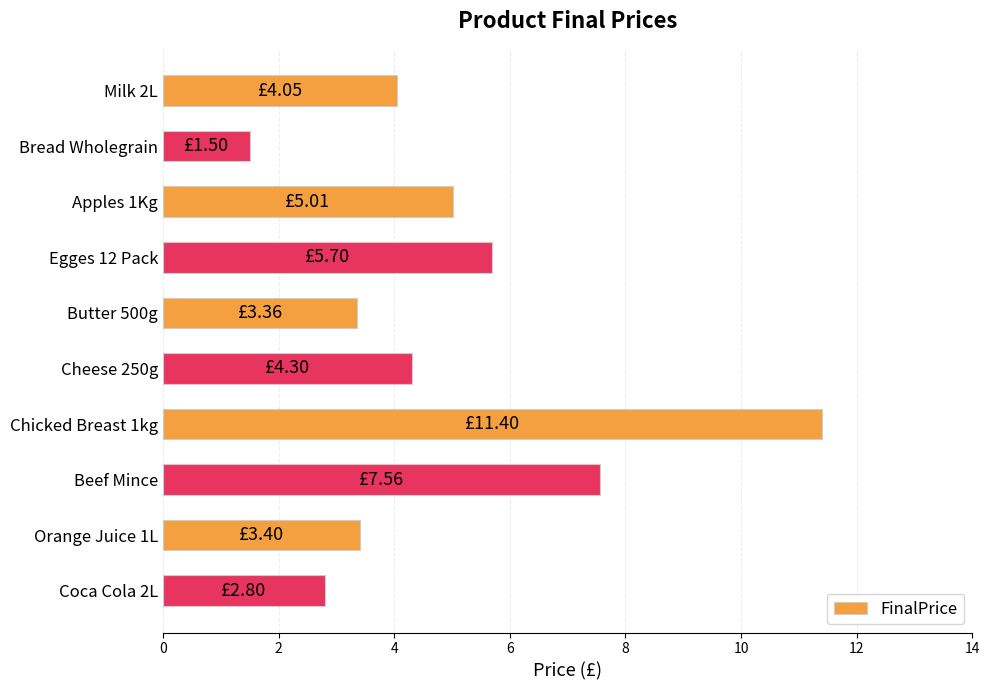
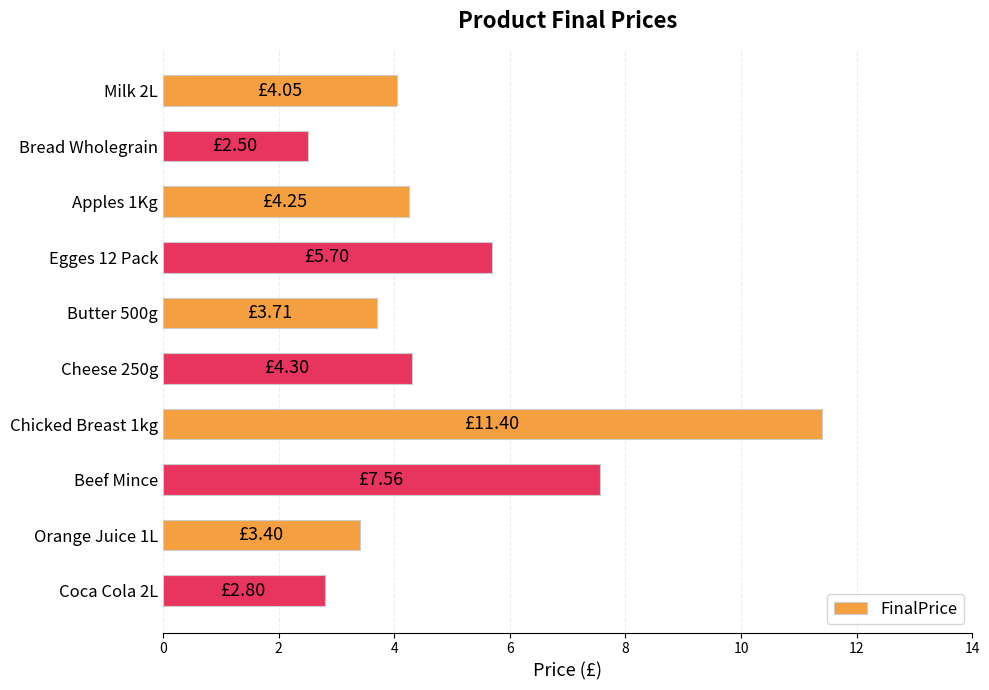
  {
    "Milk 2L": "£4.05",
-   "Bread Wholegrain": "£1.50",
-   "Apples 1Kg": "£5.01",
+   "Bread Wholegrain": "£2.50",
+   "Apples 1Kg": "£4.25",
    "Egges 12 Pack": "£5.70",
-   "Butter 500g": "£3.36",
+   "Butter 500g": "£3.71",
    "Cheese 250g": "£4.30",
    "Chicked Breast 1kg": "£11.40",
    "Beef Mince": "£7.56",
    "Orange Juice 1L": "£3.40",
    "Coca Cola 2L": "£2.80"
  }
